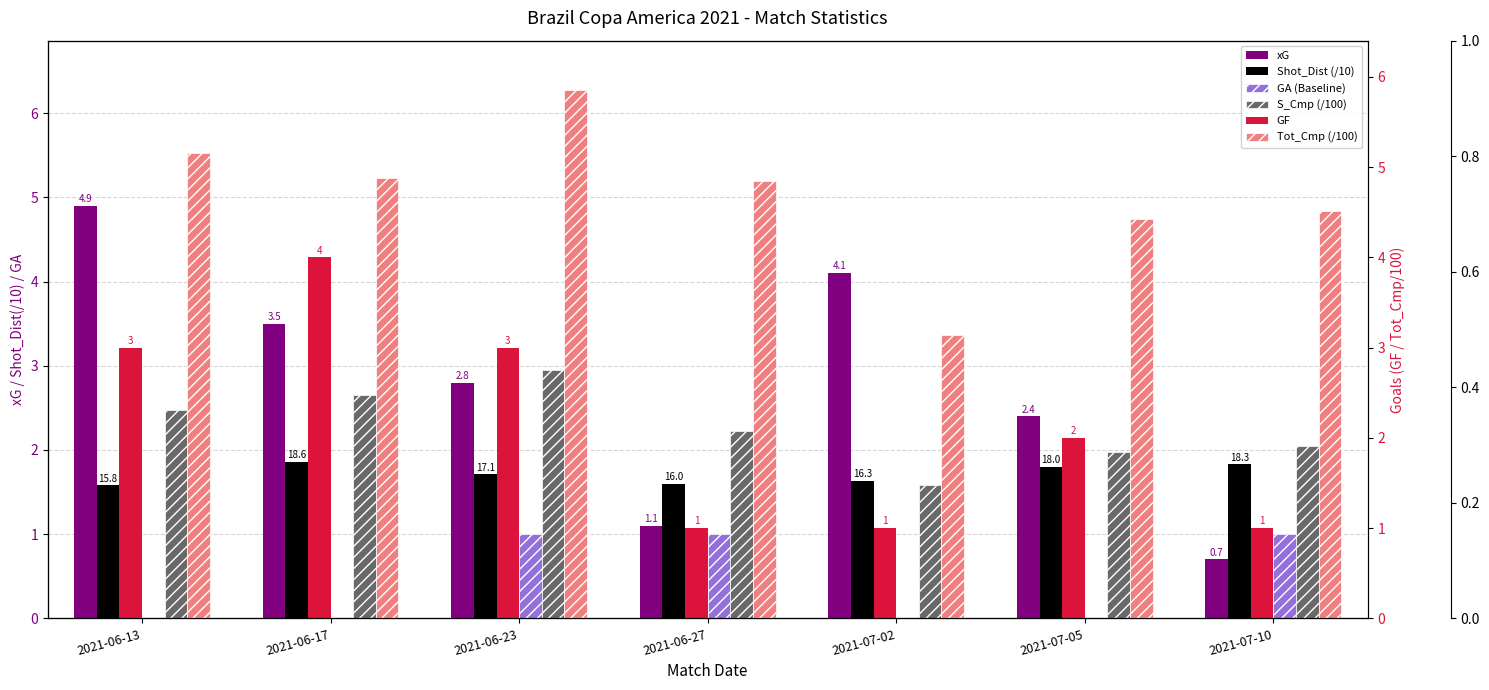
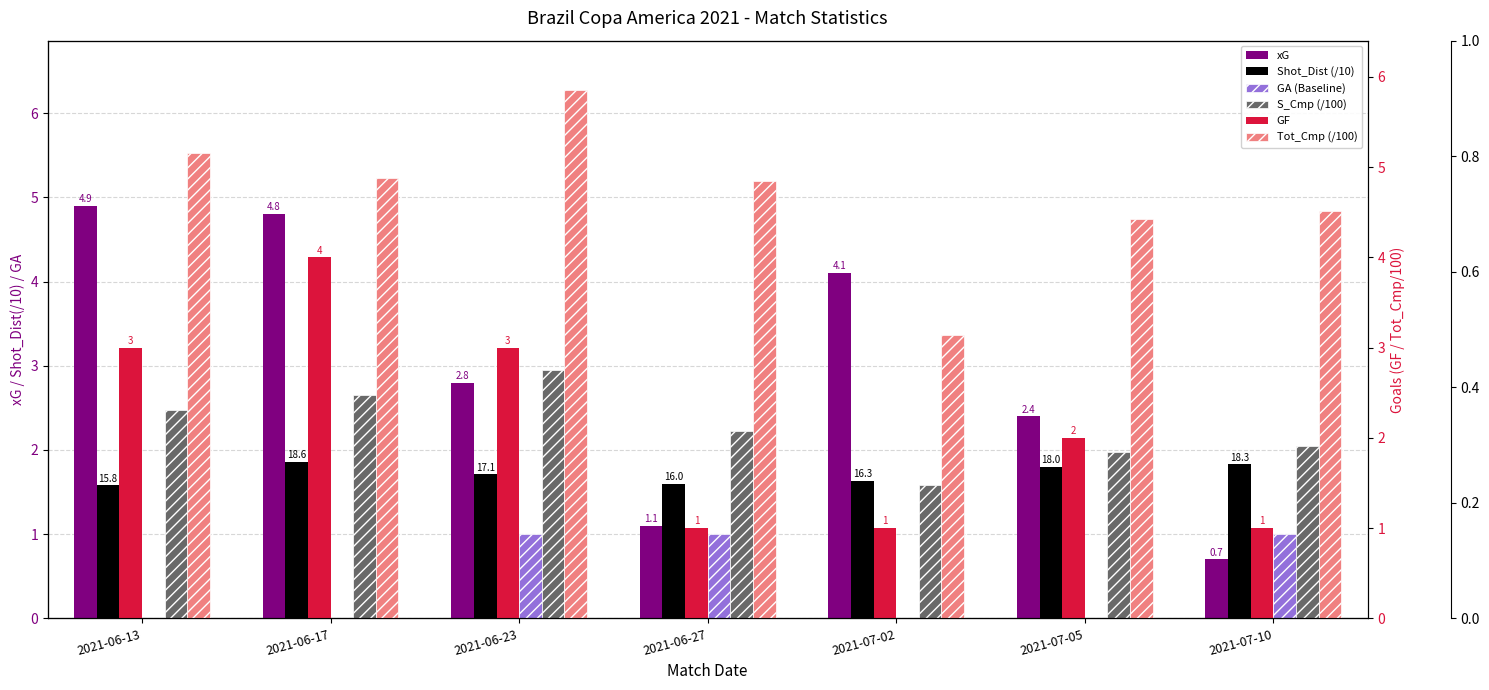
  {
    "xG": {
      "2021-06-13": 4.9,
-     "2021-06-17": 3.5,
+     "2021-06-17": 4.8,
      "2021-06-23": 2.8,
      "2021-06-27": 1.1,
      "2021-07-02": 4.1,
      "2021-07-05": 2.4,
      "2021-07-10": 0.7
    },
    "GF": {
      "2021-06-13": 3,
      "2021-06-17": 4,
      "2021-06-23": 3,
      "2021-06-27": 1,
      "2021-07-02": 1,
      "2021-07-05": 2,
      "2021-07-10": 1
    }
  }
